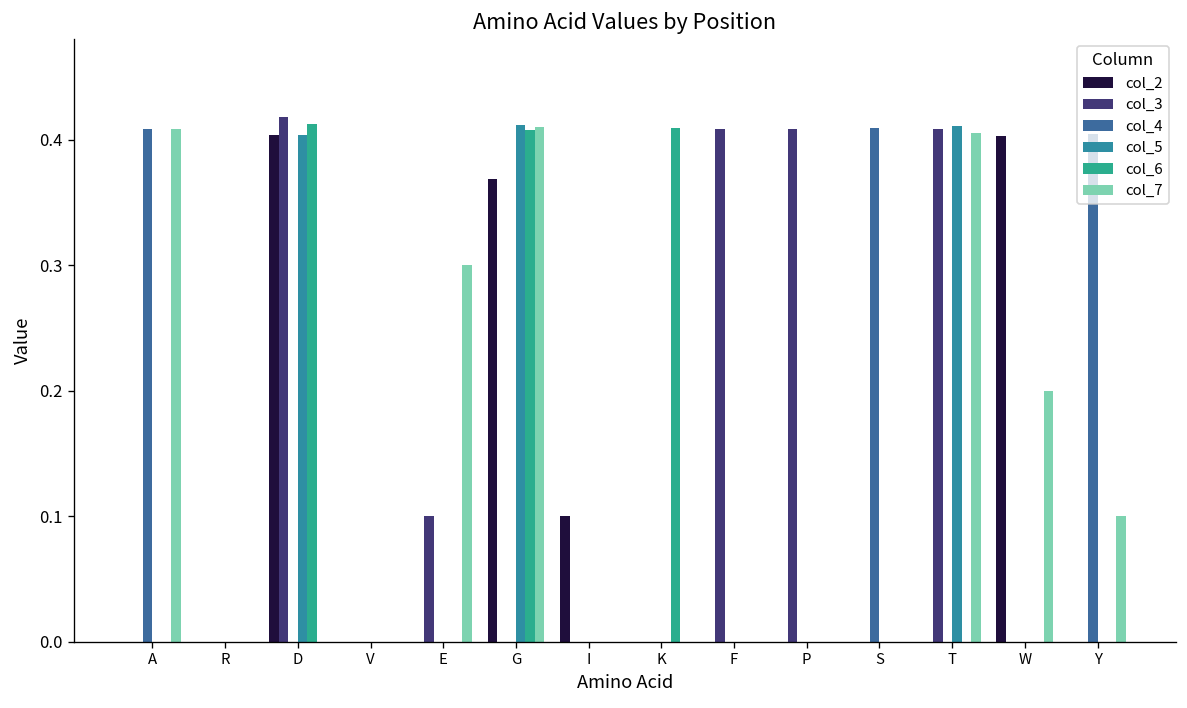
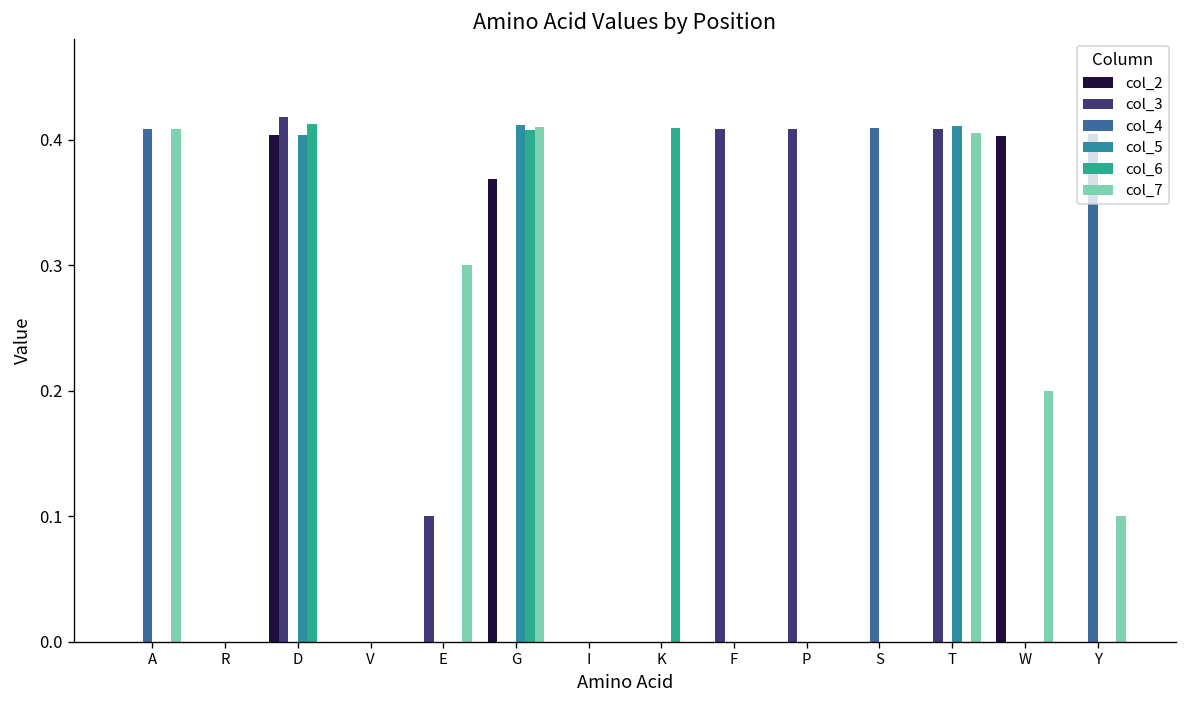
  {
    "col_2": {
      "A": 0.0,
      "R": 0.0,
      "D": 0.404,
      "V": 0.0,
      "E": 0.0,
      "G": 0.368,
-     "I": 0.1,
+     "I": 0.0,
      "K": 0.0,
      "F": 0.0,
      "P": 0.0,
      "S": 0.0,
      "T": 0.0,
      "W": 0.403,
      "Y": 0.0
    },
    "col_3": {
      "A": 0.0,
      "R": 0.0,
      "D": 0.418,
      "V": 0.0,
      "E": 0.1,
      "G": 0.0,
      "I": 0.0,
      "K": 0.0,
      "F": 0.409,
      "P": 0.409,
      "S": 0.0,
      "T": 0.409,
      "W": 0.0,
      "Y": 0.0
    },
    "col_7": {
      "A": 0.409,
      "R": 0.0,
      "D": 0.0,
      "V": 0.0,
      "E": 0.3,
      "G": 0.410,
      "I": 0.0,
      "K": 0.0,
      "F": 0.0,
      "P": 0.0,
      "S": 0.0,
      "T": 0.405,
      "W": 0.2,
      "Y": 0.1
    }
  }
